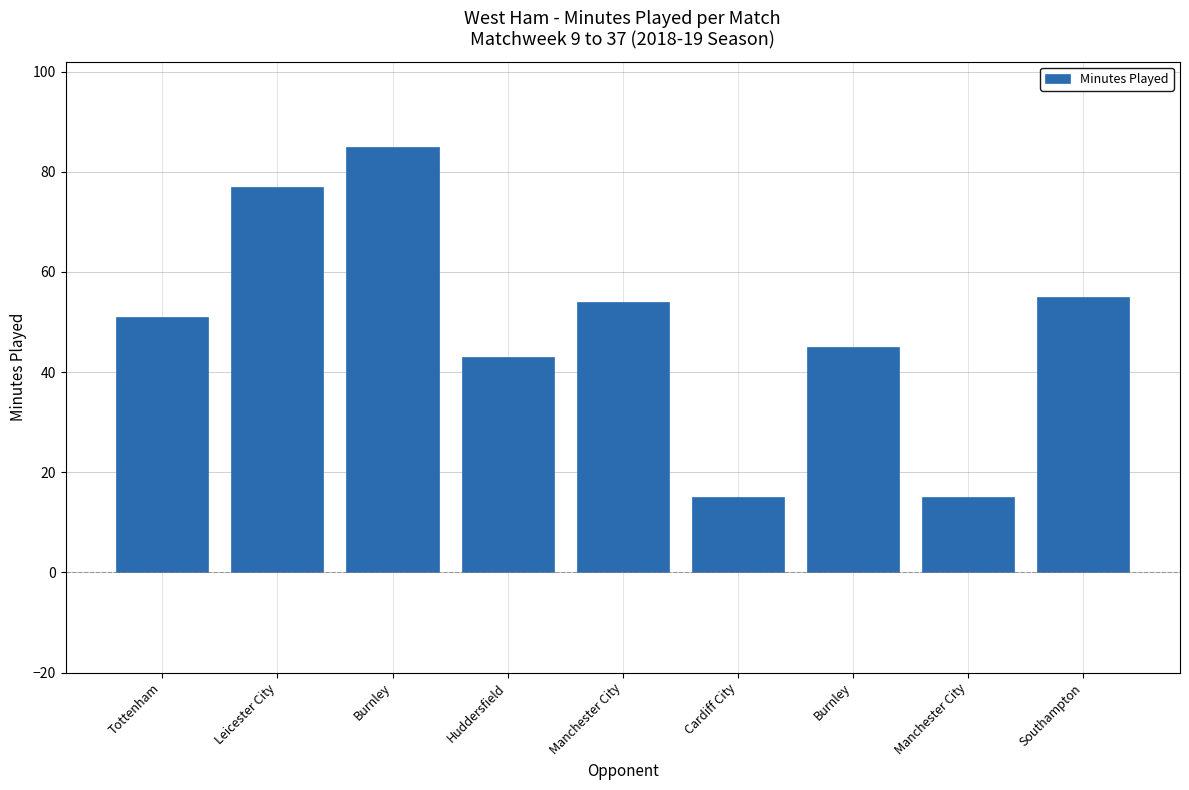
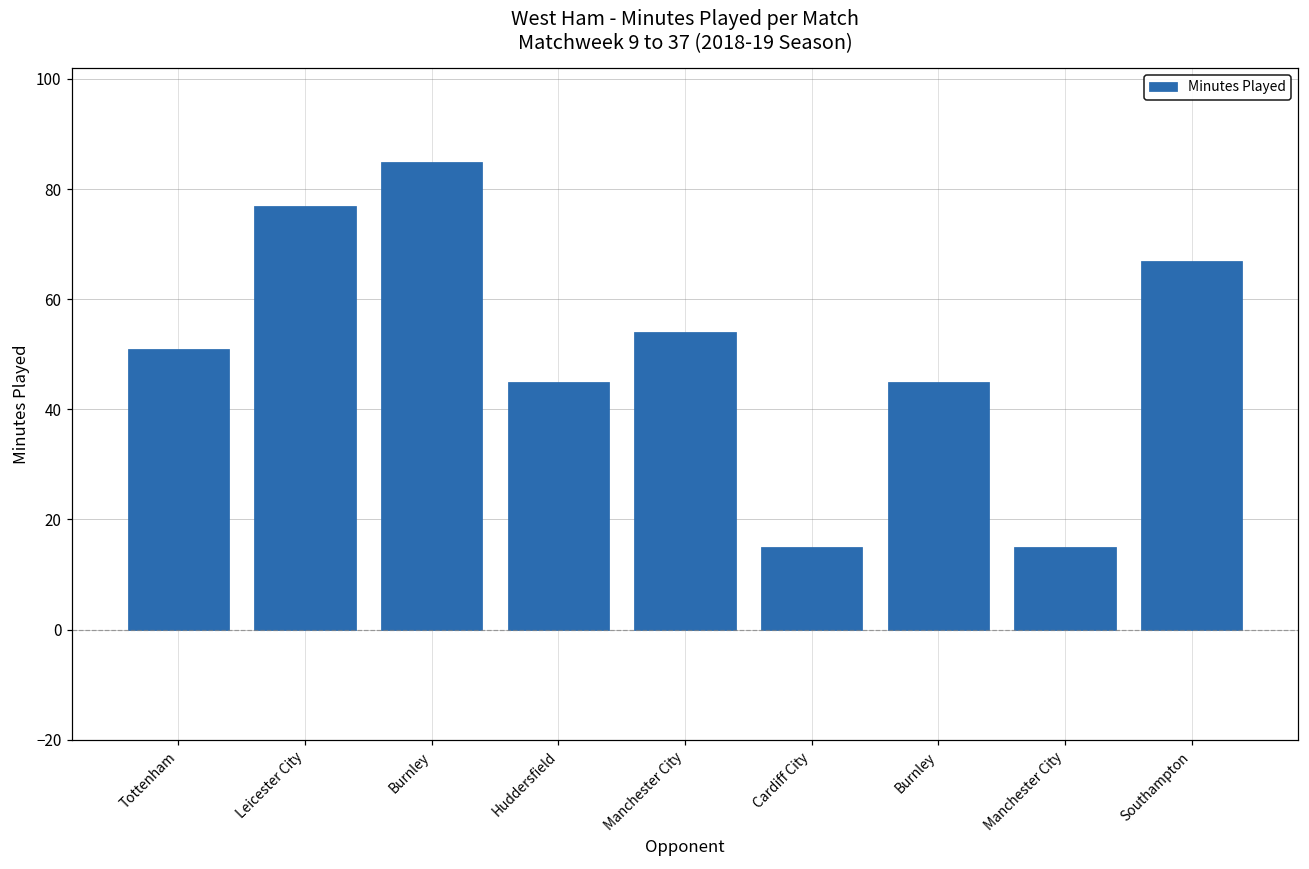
  {
    "Tottenham": 51,
    "Leicester City": 77,
-   "Huddersfield": 43,
+   "Huddersfield": 45,
    "Cardiff City": 15,
-   "Southampton": 55
+   "Southampton": 67
  }
